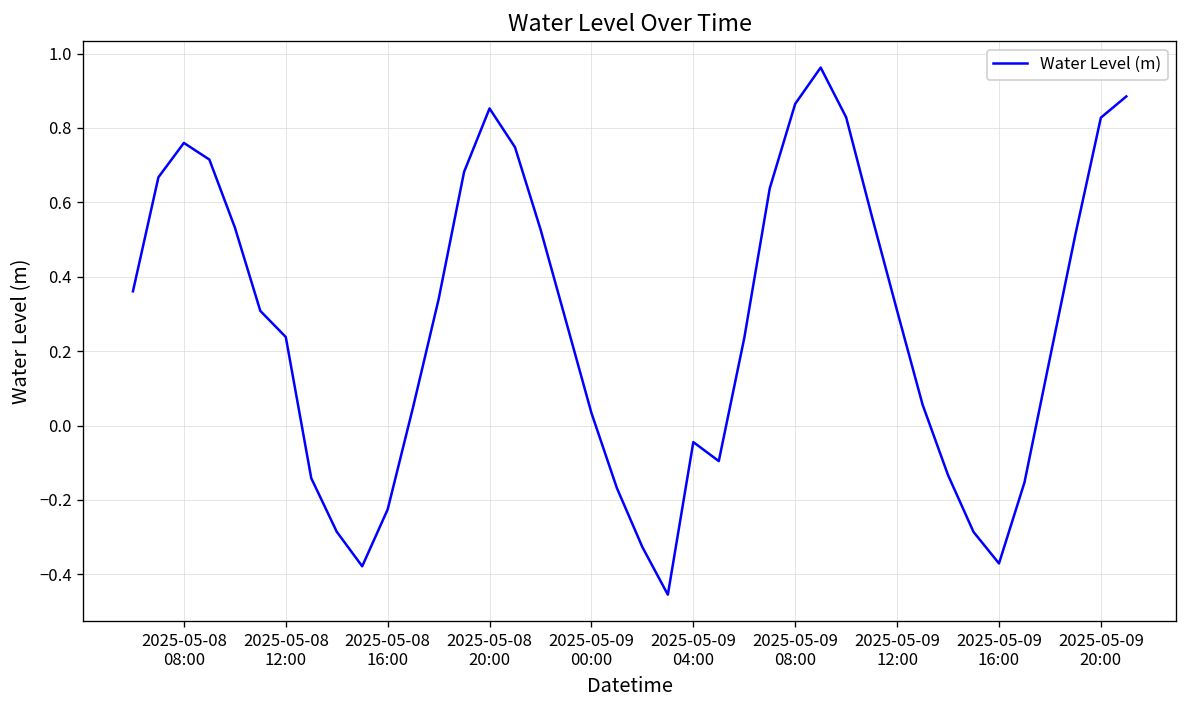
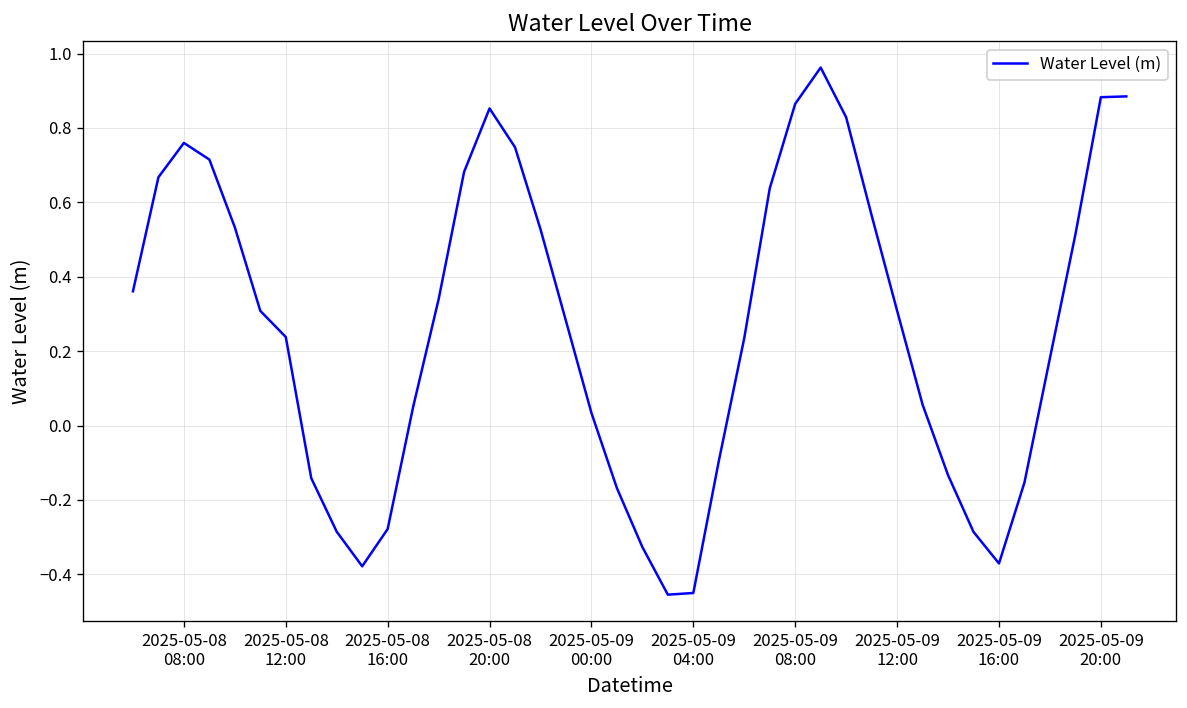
  {
    "2025-05-08 08:00": 0.76,
    "2025-05-08 12:00": 0.24,
-   "2025-05-08 16:00": -0.23,
+   "2025-05-08 16:00": -0.28,
    "2025-05-08 20:00": 0.85,
    "2025-05-09 00:00": 0.03,
-   "2025-05-09 04:00": -0.04,
+   "2025-05-09 04:00": -0.45,
    "2025-05-09 08:00": 0.86,
    "2025-05-09 12:00": 0.31,
    "2025-05-09 16:00": -0.37,
-   "2025-05-09 20:00": 0.83
+   "2025-05-09 20:00": 0.88
  }
